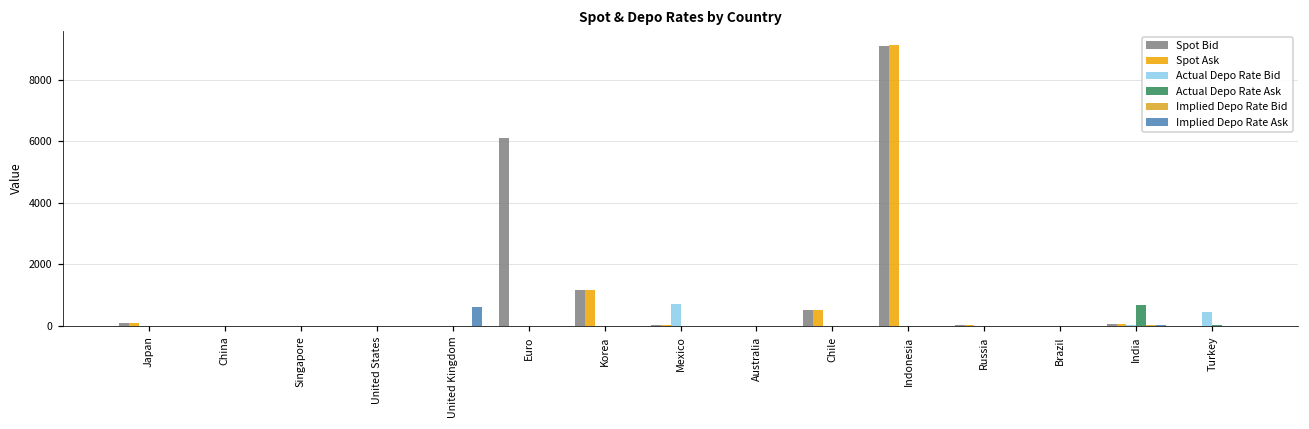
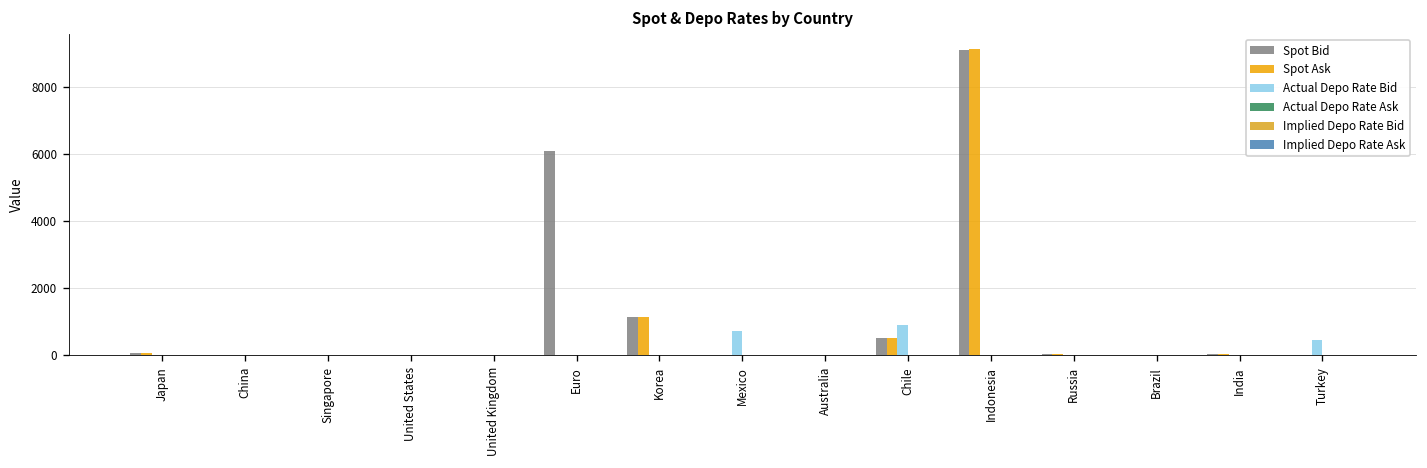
  {
    "Spot Bid": {
      "Euro": 6100,
      "Korea": 1200,
      "Chile": 500,
      "Indonesia": 9100
    },
    "Actual Depo Rate Bid": {
      "Mexico": 700,
-     "Chile": 0,
+     "Chile": 900,
      "Turkey": 500
    },
    "Actual Depo Rate Ask": {
-     "India": 700
+     "India": 0
    },
    "Implied Depo Rate Ask": {
-     "United Kingdom": 600
+     "United Kingdom": 0
    }
  }
